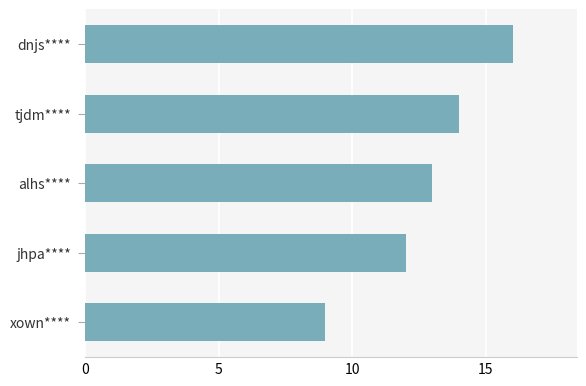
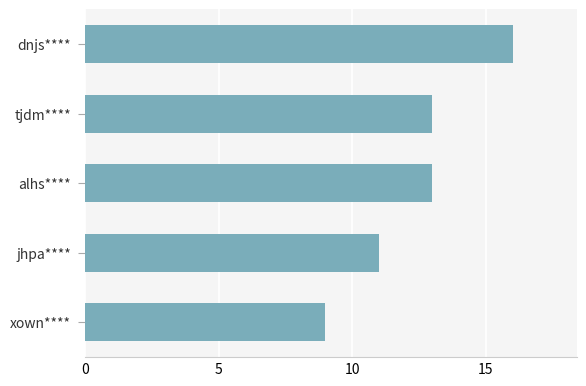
  {
    "dnjs****": 16,
-   "tjdm****": 14,
+   "tjdm****": 13,
    "alhs****": 13,
-   "jhpa****": 12,
+   "jhpa****": 11,
    "xown****": 9
  }
